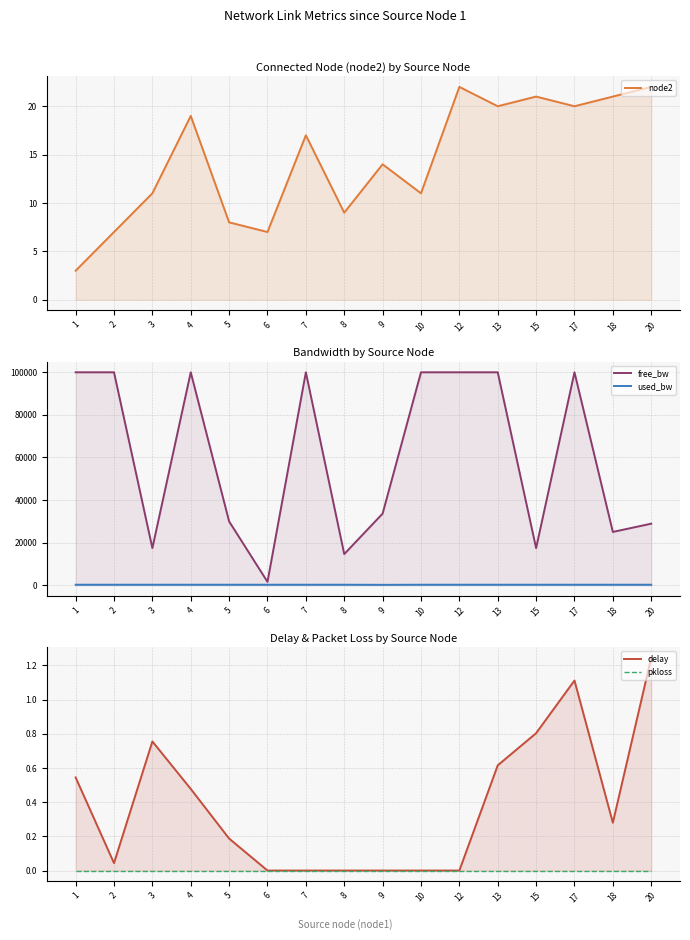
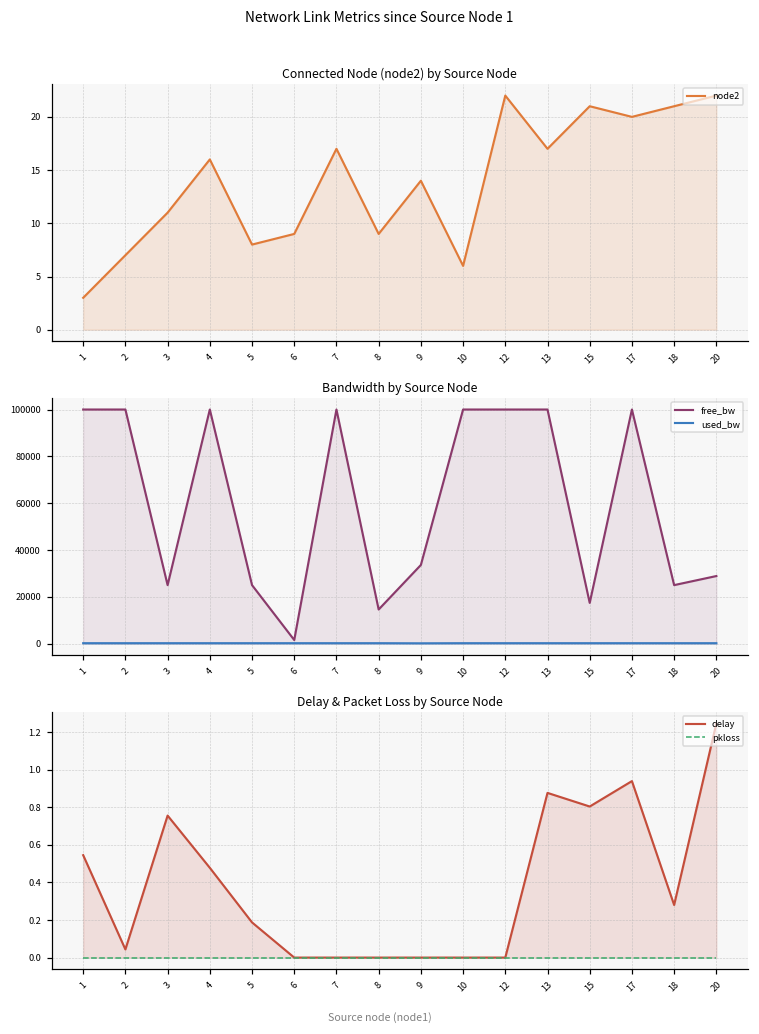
  {
    "Connected Node (node2) by Source Node": {
      "1": 3,
      "2": 7,
      "3": 11,
-     "4": 19,
+     "4": 16,
      "5": 8,
-     "6": 7,
+     "6": 9,
      "7": 17,
      "8": 9,
      "9": 14,
-     "10": 11,
+     "10": 6,
      "12": 22,
-     "13": 20,
+     "13": 17,
      "15": 21,
      "17": 20,
      "18": 21
    },
    "Bandwidth by Source Node": {
      "free_bw": {
        "1": 100000,
        "2": 100000,
-       "3": 17000,
+       "3": 25000,
        "4": 100000,
-       "5": 30000,
+       "5": 25000,
        "6": 2000,
        "7": 100000,
        "8": 15000,
        "9": 34000,
        "10": 100000,
        "12": 100000,
        "13": 100000,
        "15": 17000,
        "17": 100000,
        "18": 25000,
        "20": 29000
      },
      "used_bw": {
        "1": 0,
        "2": 0,
        "3": 0,
        "4": 0,
        "5": 0,
        "6": 0,
        "7": 0,
        "8": 0,
        "9": 0,
        "10": 0,
        "12": 0,
        "13": 0,
        "15": 0,
        "17": 0,
        "18": 0,
        "20": 0
      }
    },
    "Delay & Packet Loss by Source Node": {
      "delay": {
        "1": 0.54,
        "2": 0.04,
        "3": 0.76,
        "4": 0.48,
        "5": 0.19,
-       "13": 0.62,
+       "13": 0.88,
        "15": 0.80,
-       "17": 1.11,
+       "17": 0.94,
        "18": 0.28
      },
      "pkloss": {
        "1": 0.00,
        "2": 0.00,
        "3": 0.00,
        "4": 0.00,
        "5": 0.00,
        "13": 0.00,
        "15": 0.00,
        "17": 0.00,
        "18": 0.00,
        "20": 0.00
      }
    }
  }
